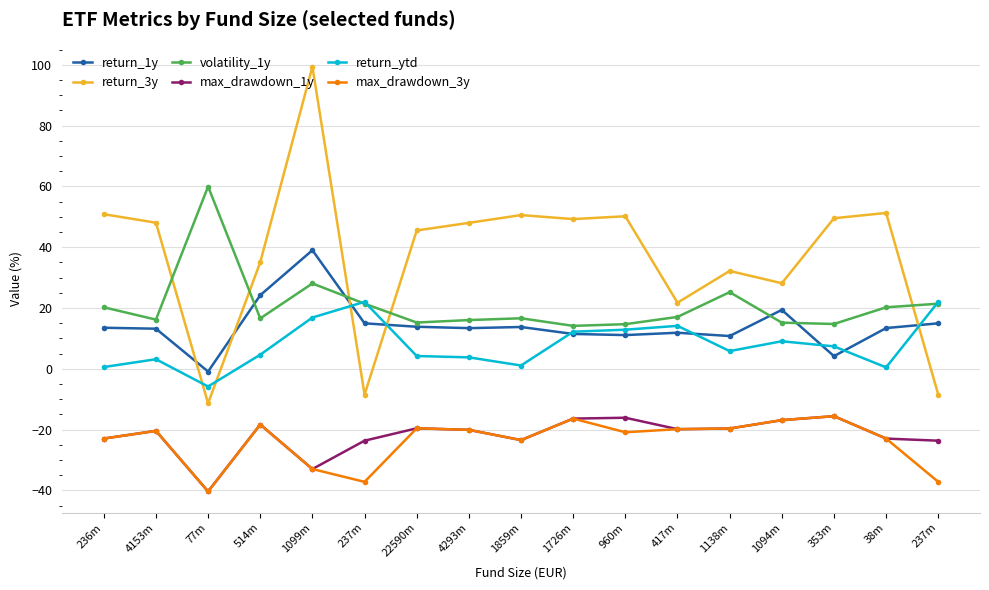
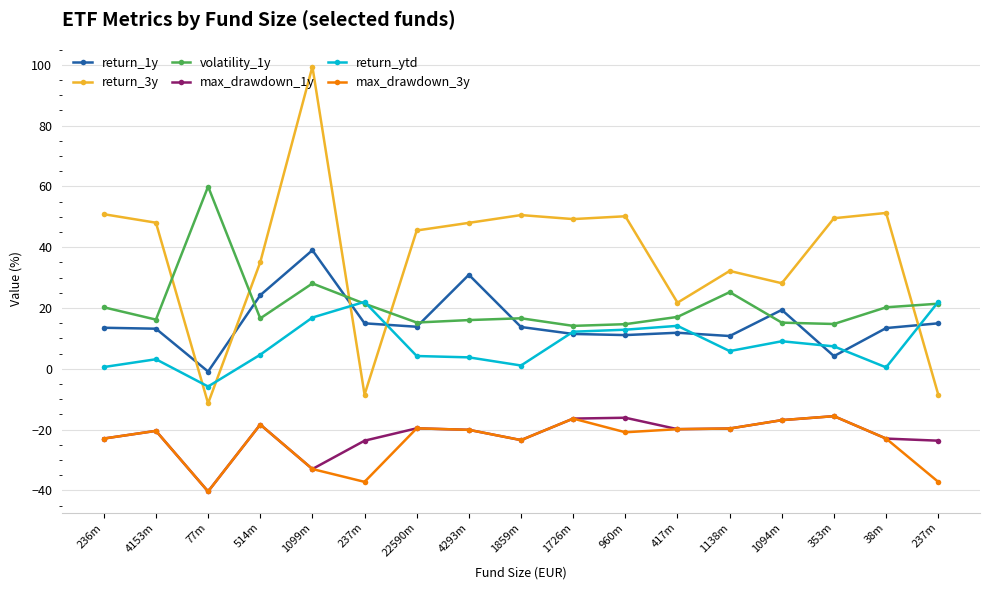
  {
    "return_1y": {
      "236m": 14,
      "4153m": 13,
      "77m": -1,
      "514m": 24,
      "1099m": 39,
      "22590m": 14,
-     "4293m": 13,
+     "4293m": 31,
      "1859m": 14,
      "960m": 11,
      "417m": 12,
      "1138m": 11,
      "1094m": 19,
      "353m": 4,
      "38m": 13
    },
    "return_3y": {
      "236m": 51,
      "4153m": 48,
      "77m": -11,
      "514m": 35,
      "1099m": 99,
      "22590m": 46,
      "4293m": 48,
      "1859m": 51,
      "1726m": 49,
      "960m": 50,
      "417m": 22,
      "1138m": 32,
      "1094m": 28,
      "353m": 50,
      "38m": 51
    },
    "volatility_1y": {
      "236m": 20,
      "4153m": 16,
      "77m": 60,
      "514m": 17,
      "1099m": 28,
      "22590m": 15,
      "4293m": 16,
      "1859m": 17,
      "1726m": 14,
      "960m": 15,
      "417m": 17,
      "1138m": 25,
      "1094m": 15,
      "353m": 15,
      "38m": 20
    },
    "max_drawdown_1y": {
      "960m": -16
    },
    "return_ytd": {
      "236m": 1,
      "4153m": 3,
      "77m": -6,
      "514m": 5,
      "1099m": 17,
      "22590m": 4,
      "4293m": 4,
      "1859m": 1,
      "960m": 13,
      "417m": 14,
      "1138m": 6,
      "1094m": 9,
      "353m": 7,
      "38m": 0
    },
    "max_drawdown_3y": {
      "960m": -21
    }
  }
